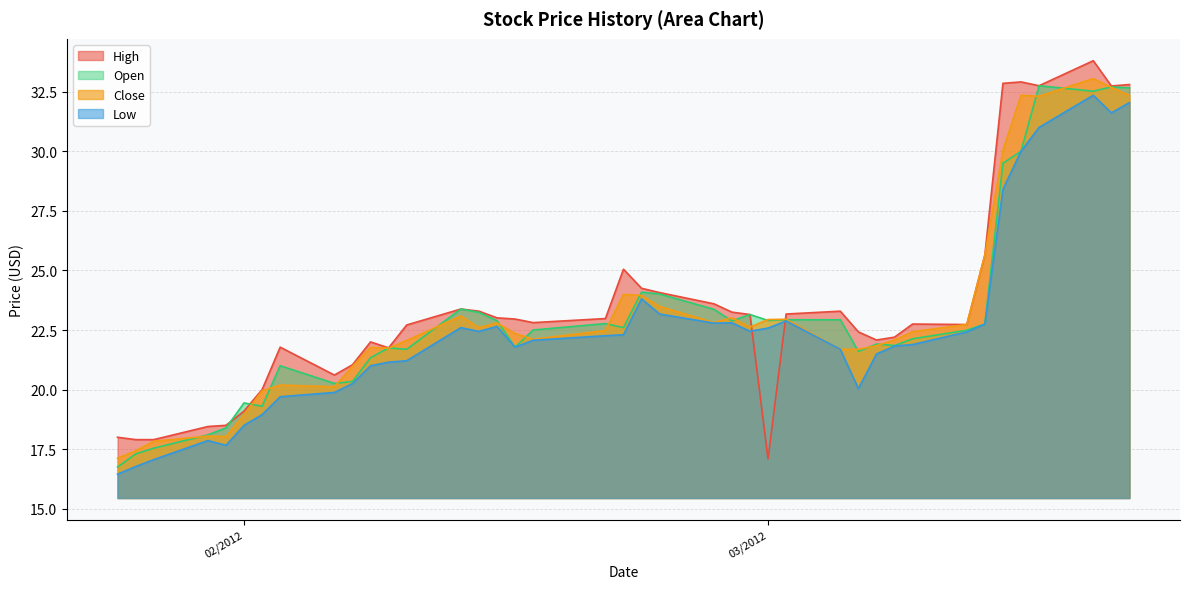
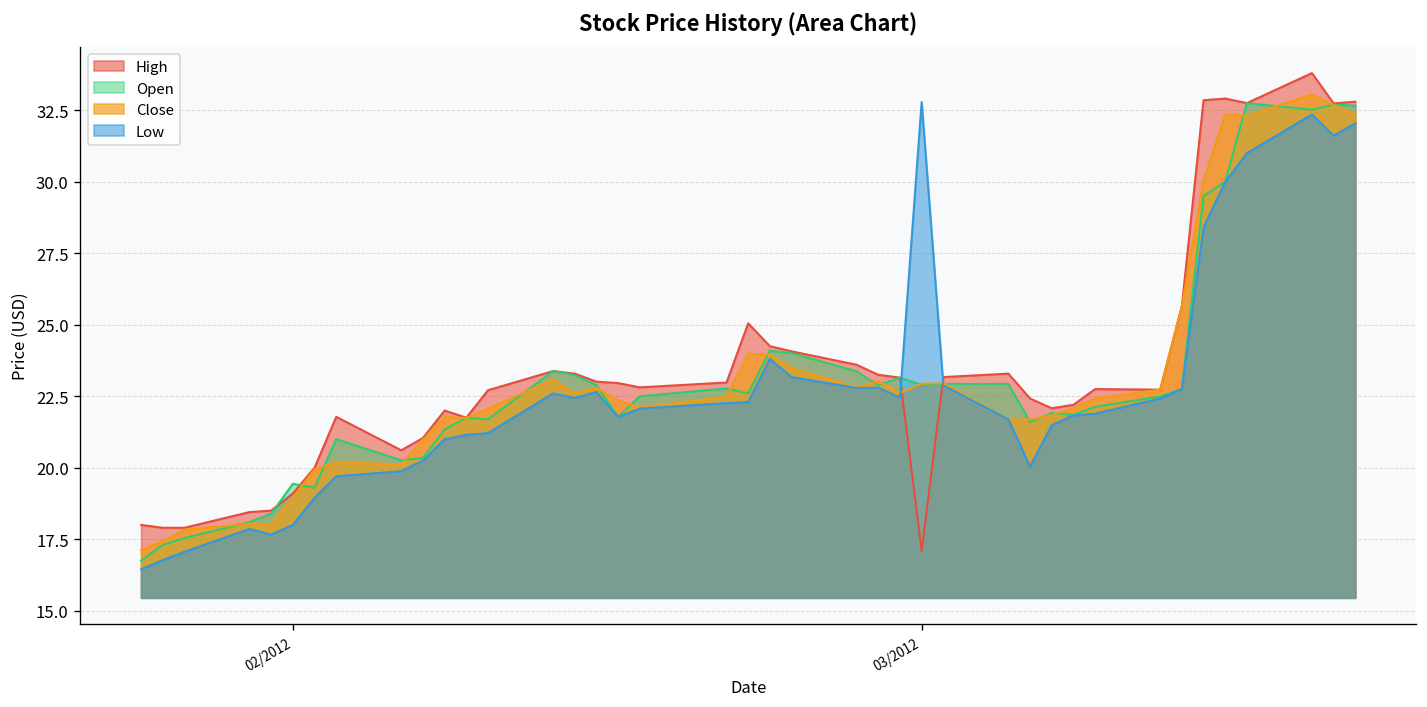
  {
    "High": {
      "02/2012": 19.1,
      "03/2012": 17.1
    },
    "Open": {
      "02/2012": 19.4
    },
    "Close": {
      "02/2012": 19.0
    },
    "Low": {
-     "02/2012": 18.5,
-     "03/2012": 22.6
+     "02/2012": 18.0,
+     "03/2012": 32.8
    }
  }
